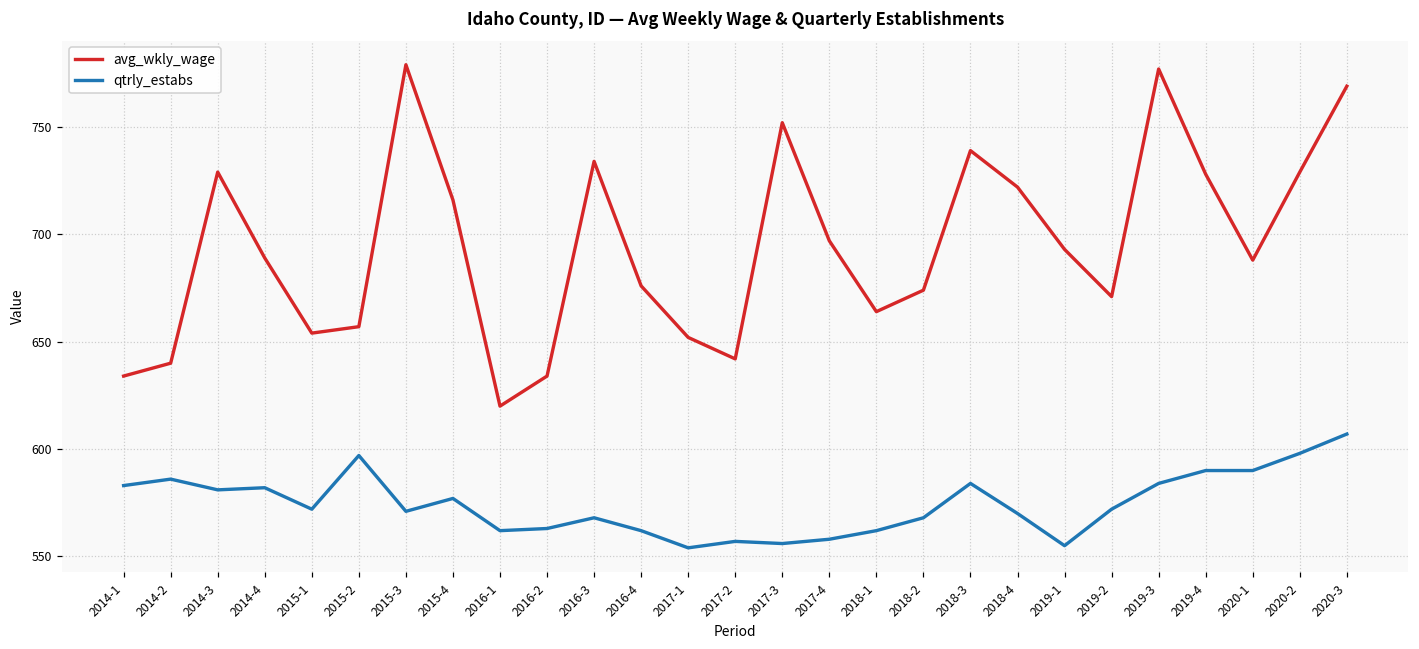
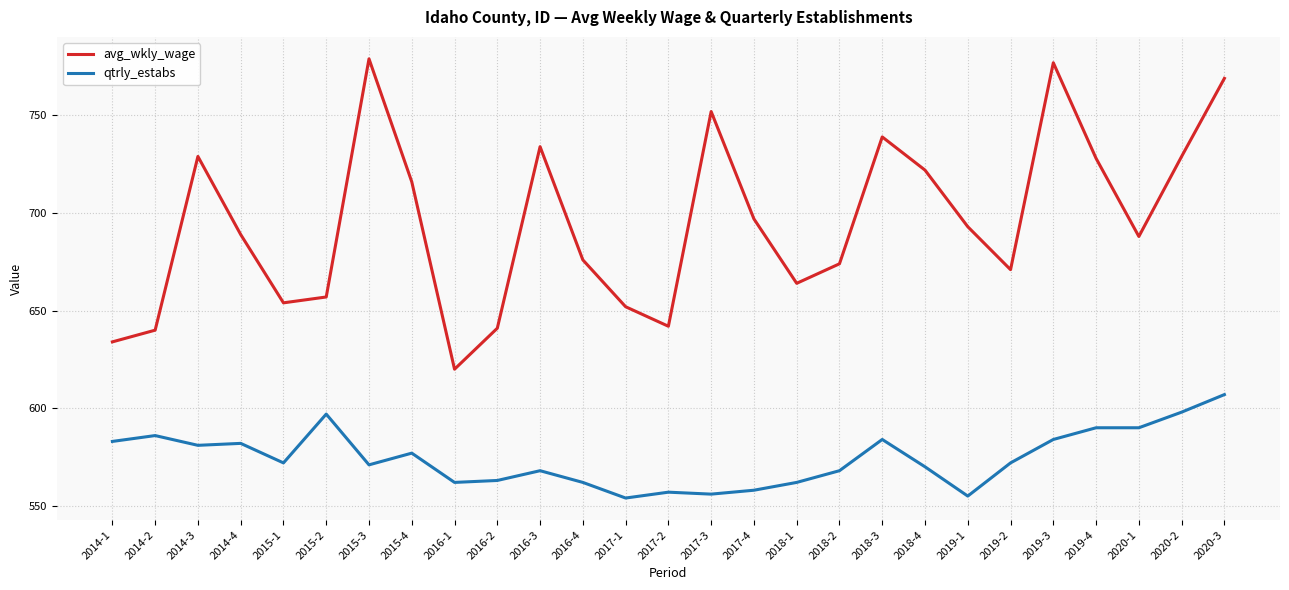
  {
    "avg_wkly_wage": {
      "2014-1": 634,
      "2014-2": 640,
      "2014-3": 729,
      "2014-4": 689,
      "2015-1": 654,
      "2015-2": 657,
      "2015-3": 779,
      "2015-4": 716,
      "2016-1": 620,
-     "2016-2": 634,
+     "2016-2": 641,
      "2016-3": 734,
      "2016-4": 676,
      "2017-1": 652,
      "2017-2": 642,
      "2017-3": 752,
      "2017-4": 697,
      "2018-1": 664,
      "2018-2": 674,
      "2018-3": 739,
      "2018-4": 722,
      "2019-1": 693,
      "2019-2": 671,
      "2019-3": 777,
      "2019-4": 728,
      "2020-1": 688,
      "2020-2": 729,
      "2020-3": 769
    },
    "qtrly_estabs": {
      "2014-1": 583,
      "2014-2": 586,
      "2014-3": 581,
      "2014-4": 582,
      "2015-1": 572,
      "2015-2": 597,
      "2015-3": 571,
      "2015-4": 577,
      "2016-1": 562,
      "2016-2": 563,
      "2016-3": 568,
      "2016-4": 562,
      "2017-1": 554,
      "2017-2": 557,
      "2017-3": 556,
      "2017-4": 558,
      "2018-1": 562,
      "2018-2": 568,
      "2018-3": 584,
      "2018-4": 570,
      "2019-1": 555,
      "2019-2": 572,
      "2019-3": 584,
      "2019-4": 590,
      "2020-1": 590,
      "2020-2": 598,
      "2020-3": 607
    }
  }
